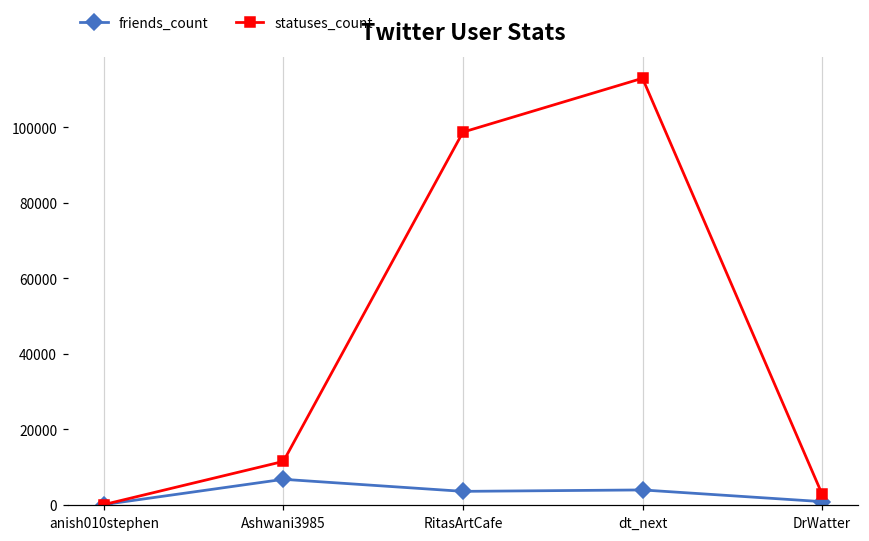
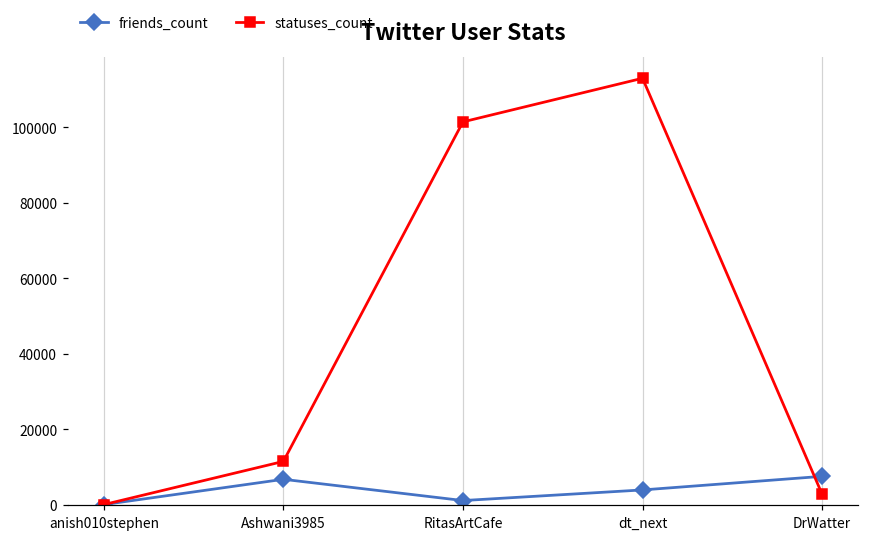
  {
    "friends_count": {
      "Ashwani3985": 7000,
-     "RitasArtCafe": 4000,
+     "RitasArtCafe": 1000,
      "dt_next": 4000,
-     "DrWatter": 1000
+     "DrWatter": 8000
    },
    "statuses_count": {
      "Ashwani3985": 12000,
-     "RitasArtCafe": 99000,
+     "RitasArtCafe": 101000,
      "dt_next": 113000,
      "DrWatter": 3000
    }
  }
